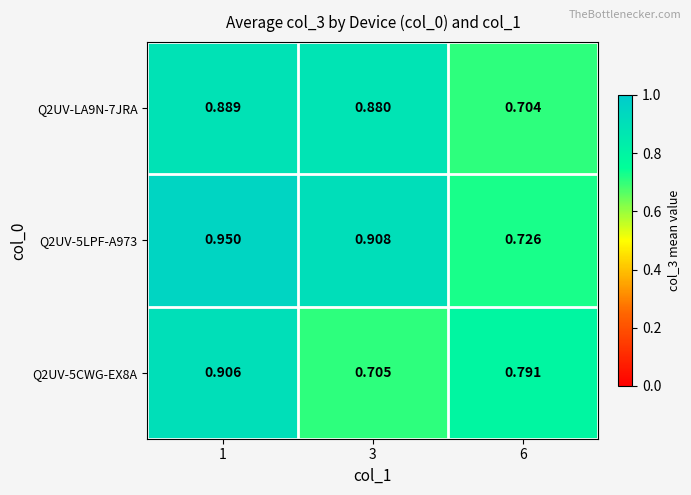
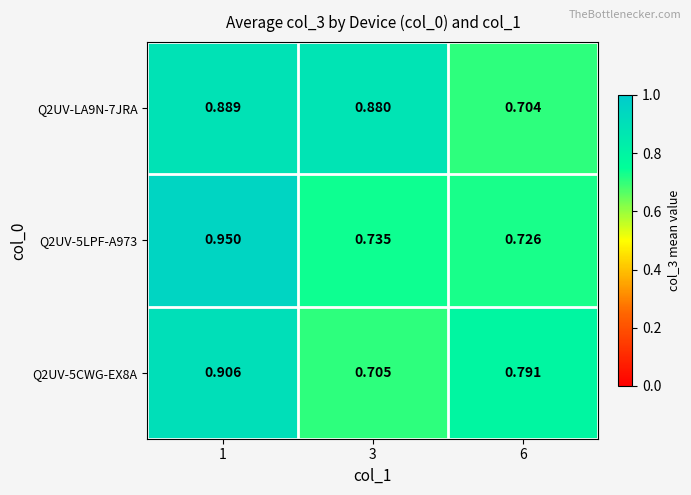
  {
    "Q2UV-LA9N-7JRA": {
      "1": 0.889,
      "3": 0.880,
      "6": 0.704
    },
    "Q2UV-5LPF-A973": {
      "1": 0.950,
-     "3": 0.908,
+     "3": 0.735,
      "6": 0.726
    },
    "Q2UV-5CWG-EX8A": {
      "1": 0.906,
      "3": 0.705,
      "6": 0.791
    }
  }
